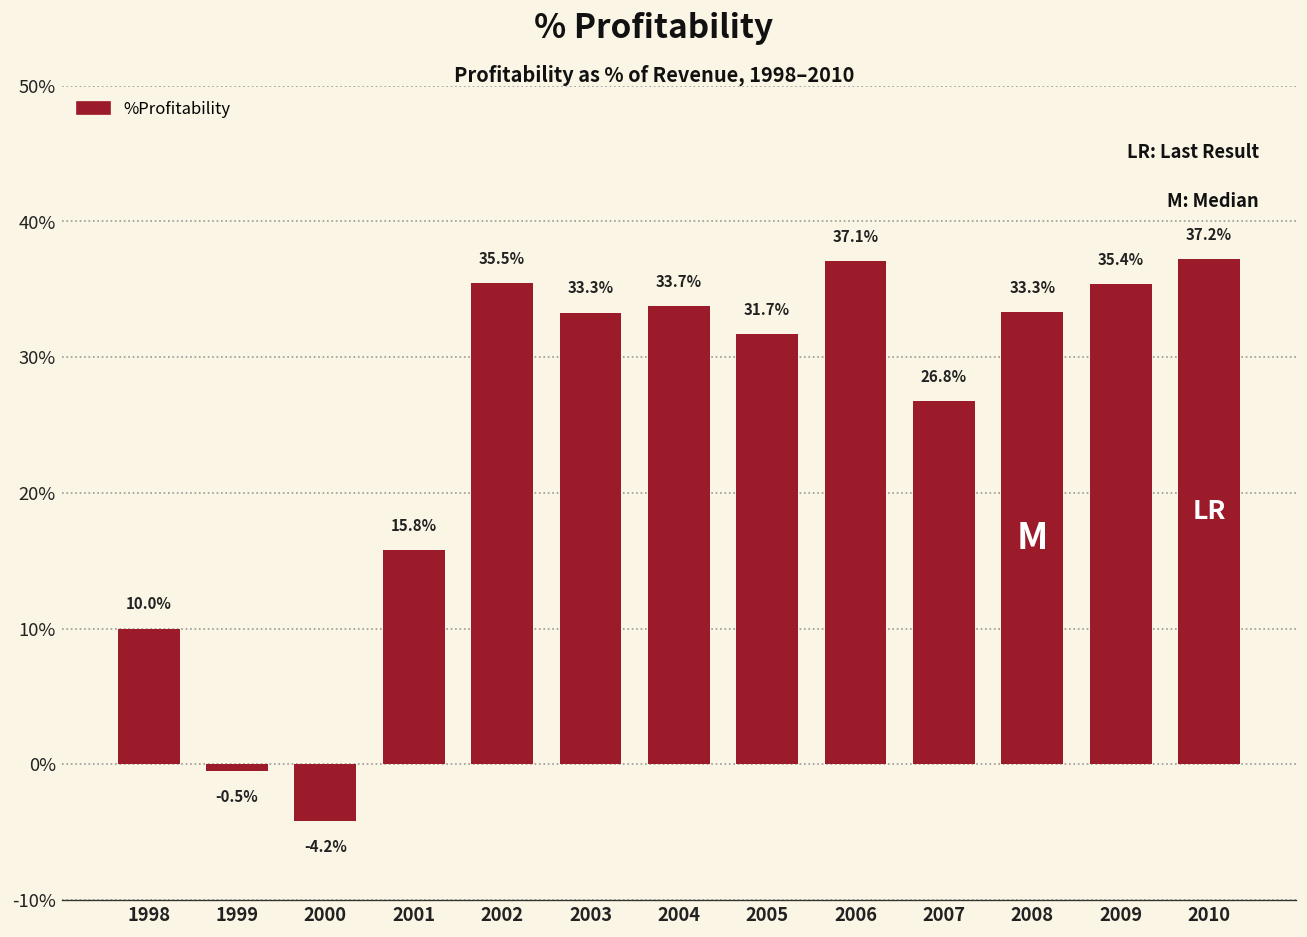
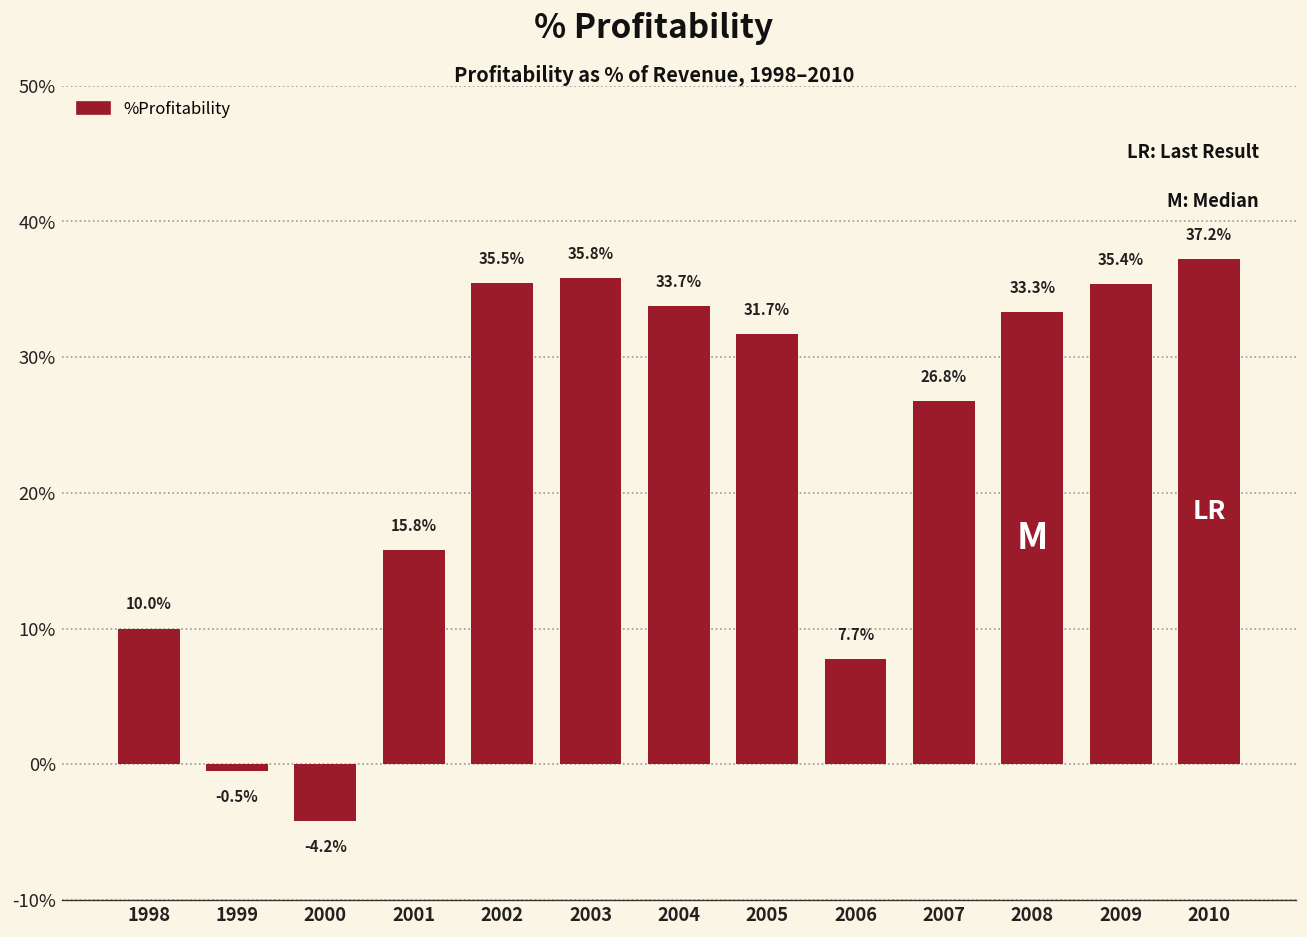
  {
    "1998": "10.0%",
    "1999": "-0.5%",
    "2000": "-4.2%",
    "2001": "15.8%",
    "2002": "35.5%",
-   "2003": "33.3%",
+   "2003": "35.8%",
    "2004": "33.7%",
    "2005": "31.7%",
-   "2006": "37.1%",
+   "2006": "7.7%",
    "2007": "26.8%",
    "2008": "33.3%",
    "2009": "35.4%",
    "2010": "37.2%"
  }
